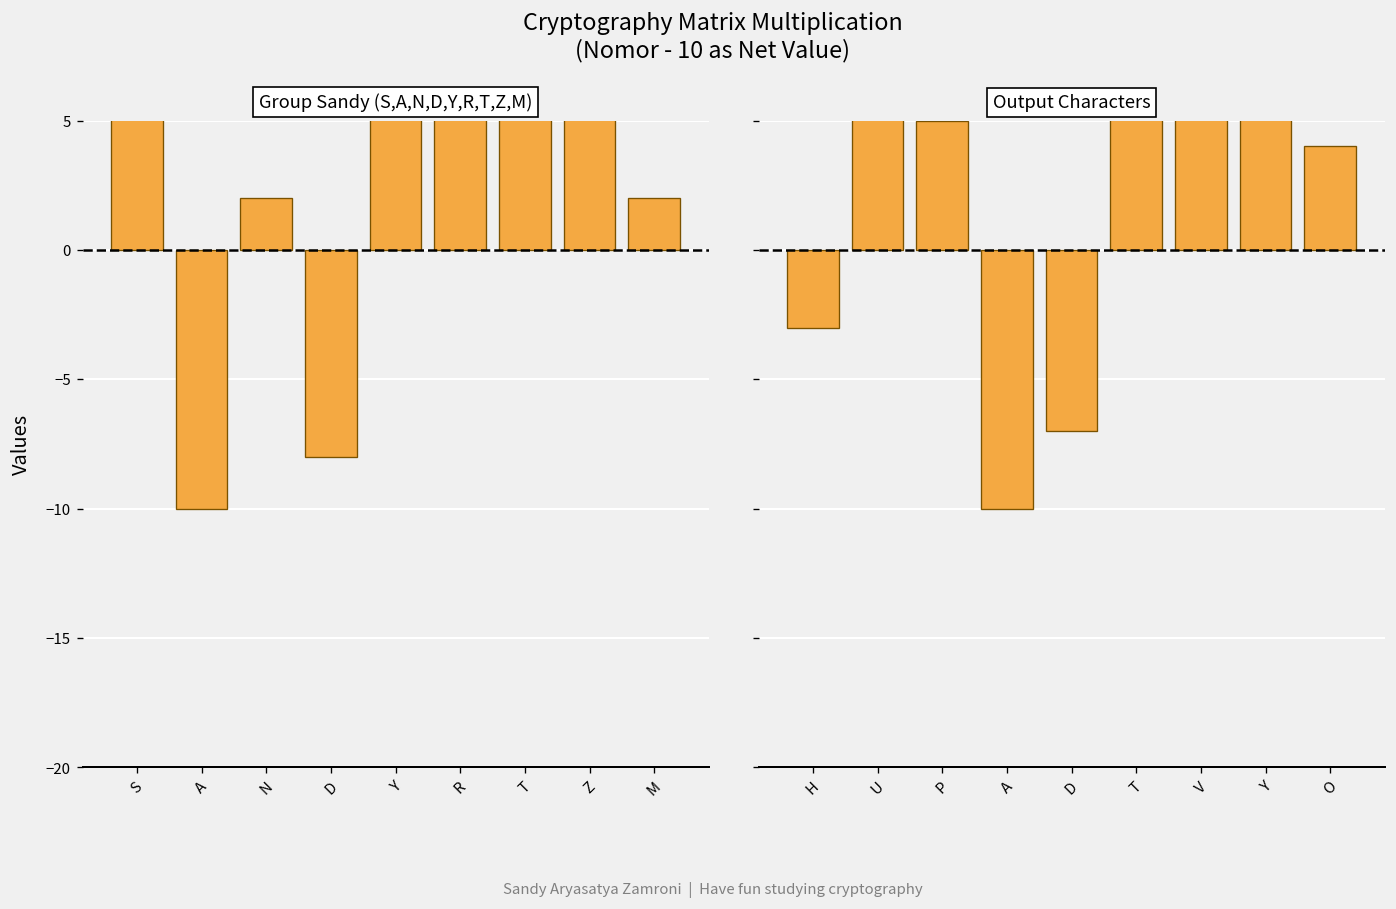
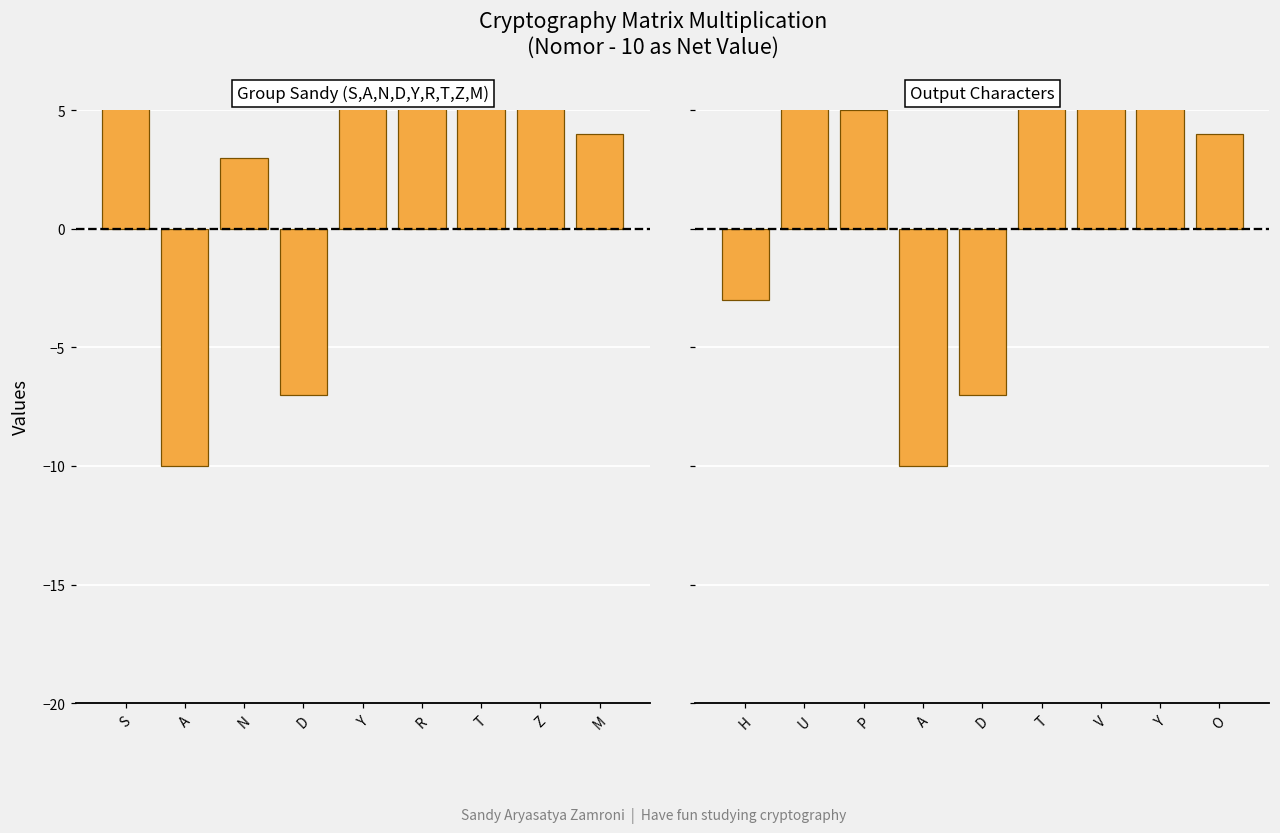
  {
    "Group Sandy (S,A,N,D,Y,R,T,Z,M)": {
      "A": -10.0,
-     "N": 2.0,
-     "D": -8.0,
-     "M": 2.0
+     "N": 3.0,
+     "D": -7.0,
+     "M": 4.0
    }
  }
